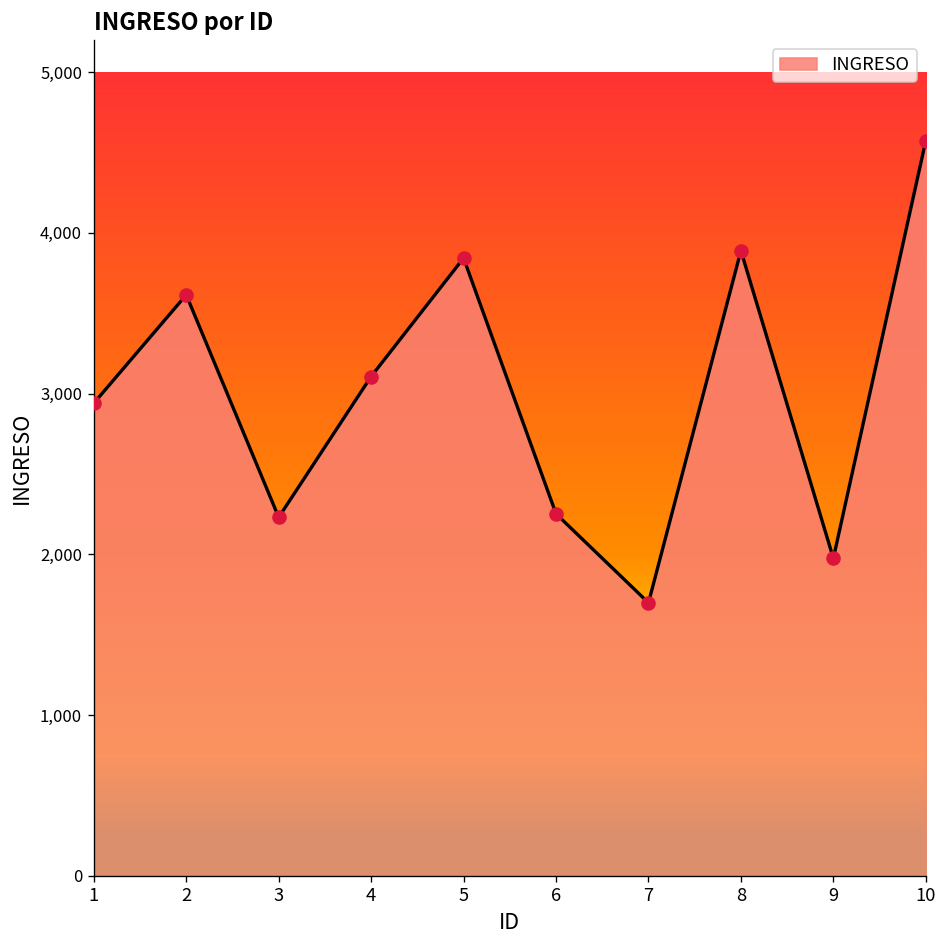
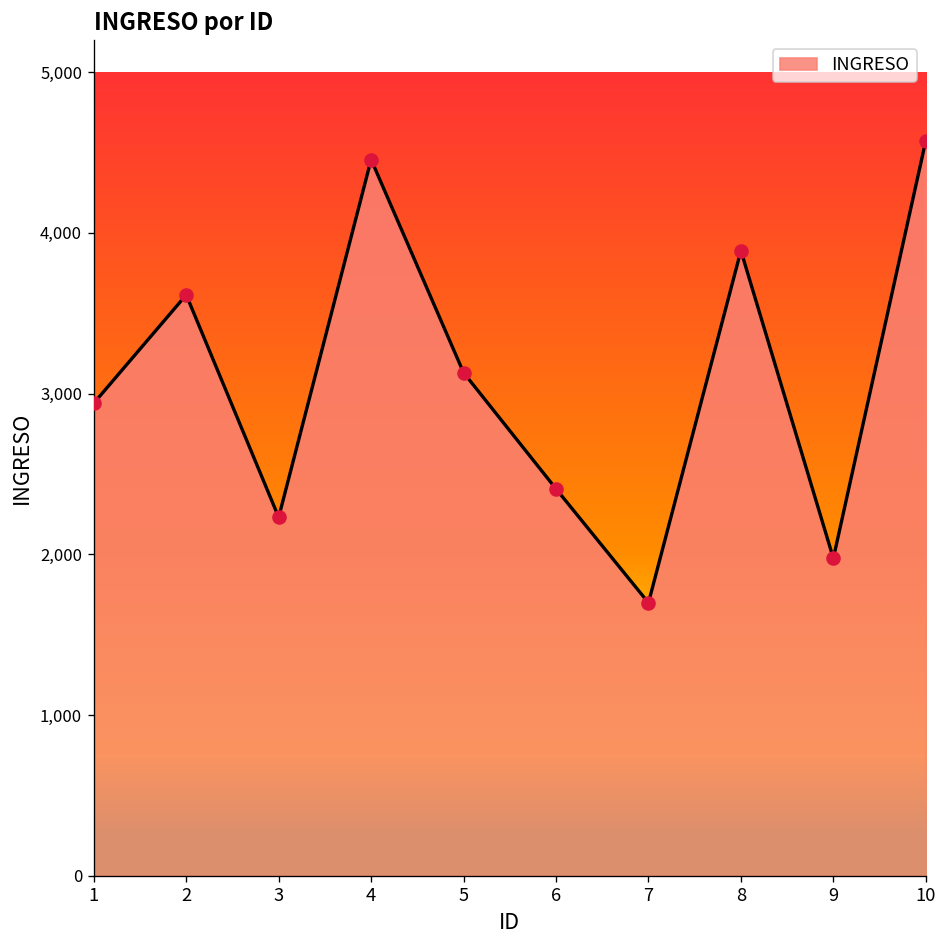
  {
    "1": "2,940",
    "2": "3,610",
    "3": "2,230",
-   "4": "3,110",
-   "5": "3,840",
-   "6": "2,250",
+   "4": "4,460",
+   "5": "3,130",
+   "6": "2,410",
    "7": "1,700",
    "8": "3,890",
    "9": "1,980",
    "10": "4,570"
  }
